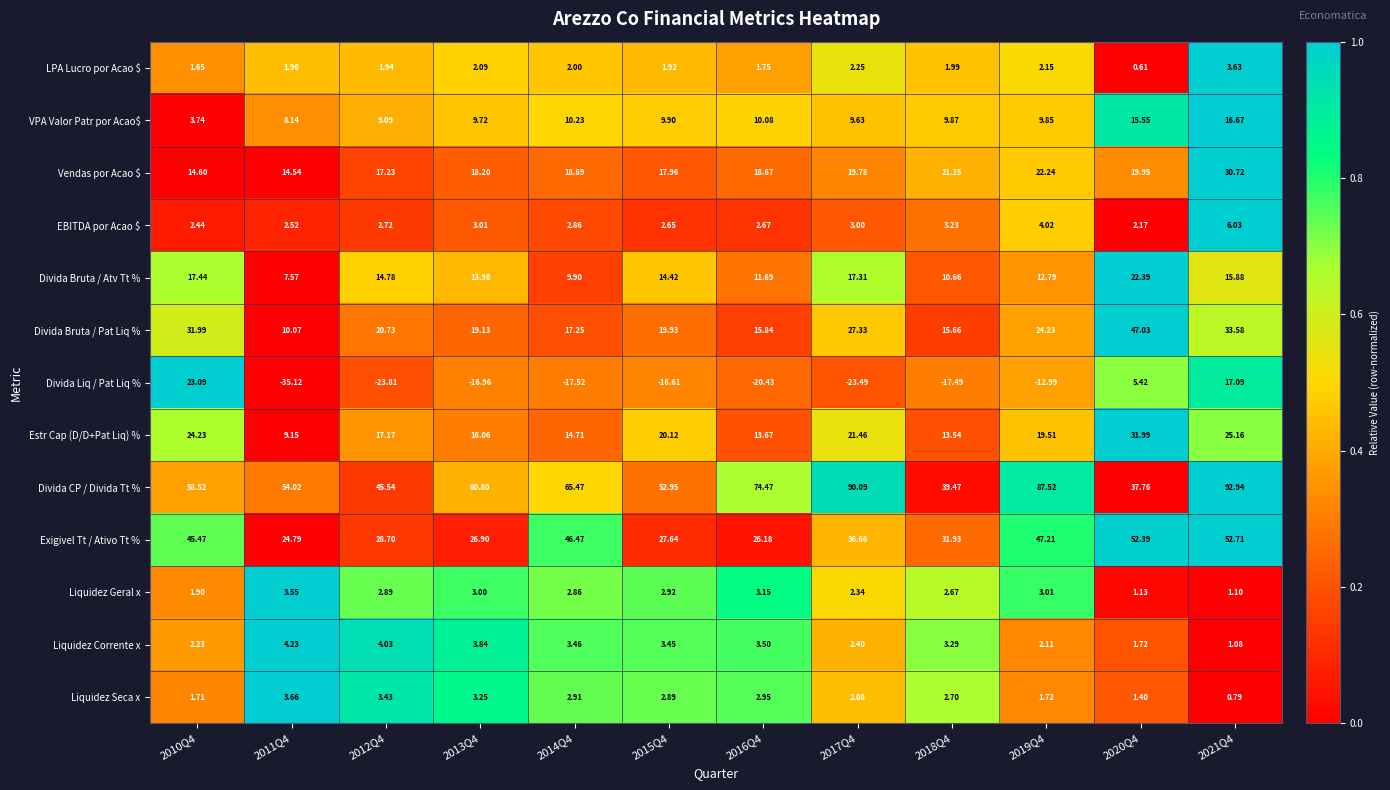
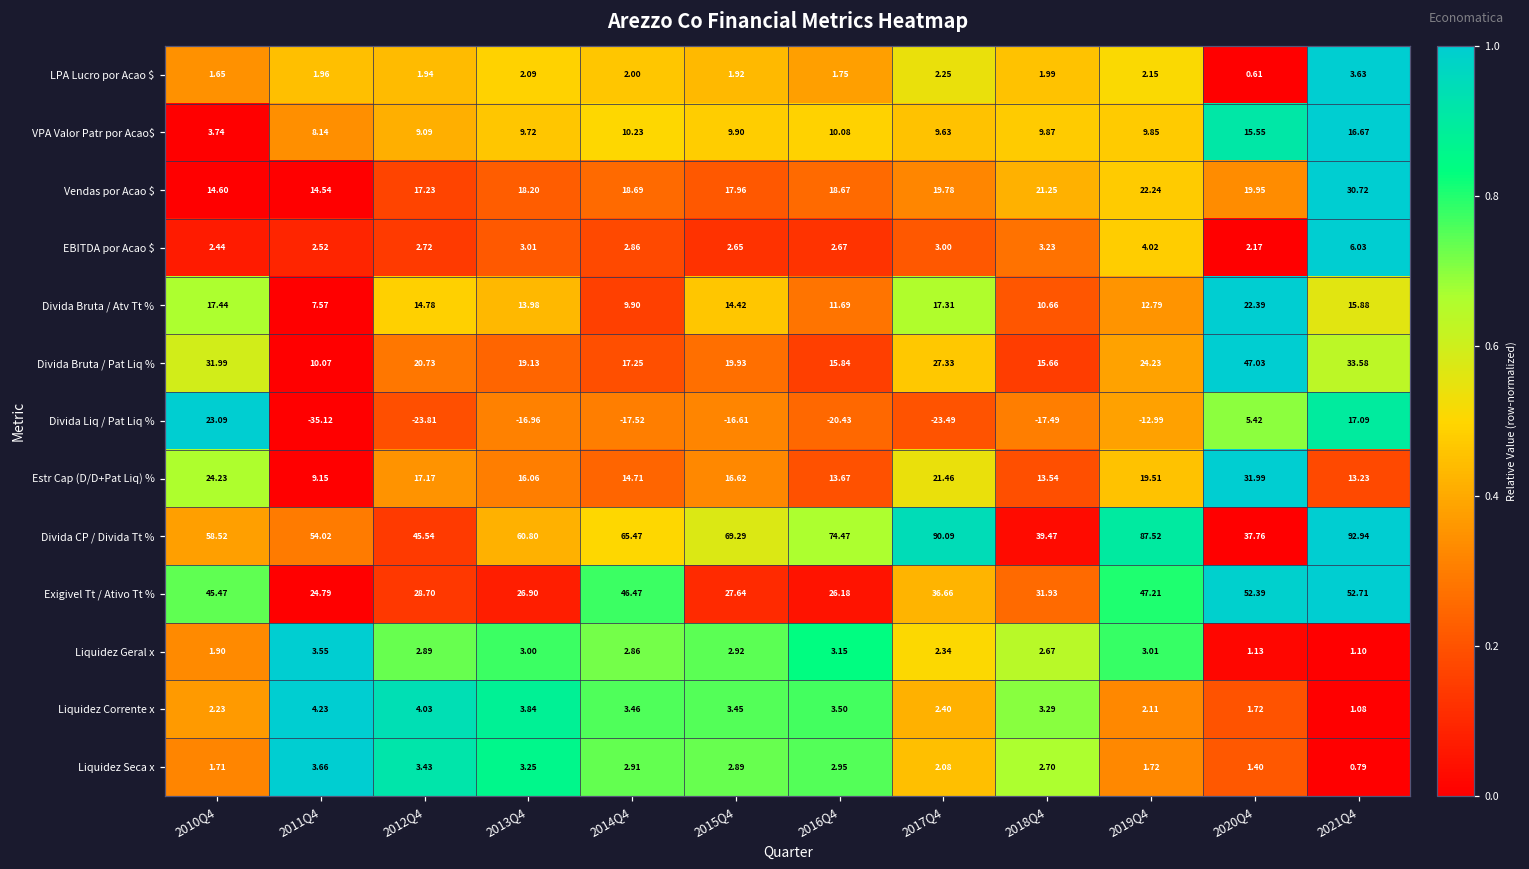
  {
    "LPA Lucro por Acao $": {
      "2010Q4": 1.65,
      "2011Q4": 1.96,
      "2012Q4": 1.94,
      "2013Q4": 2.09,
      "2014Q4": 2.00,
      "2015Q4": 1.92,
      "2016Q4": 1.75,
      "2017Q4": 2.25,
      "2018Q4": 1.99,
      "2019Q4": 2.15,
      "2020Q4": 0.61,
      "2021Q4": 3.63
    },
    "VPA Valor Patr por Acao$": {
      "2010Q4": 3.74,
      "2011Q4": 8.14,
      "2012Q4": 9.09,
      "2013Q4": 9.72,
      "2014Q4": 10.23,
      "2015Q4": 9.90,
      "2016Q4": 10.08,
      "2017Q4": 9.63,
      "2018Q4": 9.87,
      "2019Q4": 9.85,
      "2020Q4": 15.55,
      "2021Q4": 16.67
    },
    "Vendas por Acao $": {
      "2010Q4": 14.60,
      "2011Q4": 14.54,
      "2012Q4": 17.23,
      "2013Q4": 18.20,
      "2014Q4": 18.69,
      "2015Q4": 17.96,
      "2016Q4": 18.67,
      "2017Q4": 19.78,
      "2018Q4": 21.25,
      "2019Q4": 22.24,
      "2020Q4": 19.95,
      "2021Q4": 30.72
    },
    "EBITDA por Acao $": {
      "2010Q4": 2.44,
      "2011Q4": 2.52,
      "2012Q4": 2.72,
      "2013Q4": 3.01,
      "2014Q4": 2.86,
      "2015Q4": 2.65,
      "2016Q4": 2.67,
      "2017Q4": 3.00,
      "2018Q4": 3.23,
      "2019Q4": 4.02,
      "2020Q4": 2.17,
      "2021Q4": 6.03
    },
    "Divida Bruta / Atv Tt %": {
      "2010Q4": 17.44,
      "2011Q4": 7.57,
      "2012Q4": 14.78,
      "2013Q4": 13.98,
      "2014Q4": 9.90,
      "2015Q4": 14.42,
      "2016Q4": 11.69,
      "2017Q4": 17.31,
      "2018Q4": 10.66,
      "2019Q4": 12.79,
      "2020Q4": 22.39,
      "2021Q4": 15.88
    },
    "Divida Bruta / Pat Liq %": {
      "2010Q4": 31.99,
      "2011Q4": 10.07,
      "2012Q4": 20.73,
      "2013Q4": 19.13,
      "2014Q4": 17.25,
      "2015Q4": 19.93,
      "2016Q4": 15.84,
      "2017Q4": 27.33,
      "2018Q4": 15.66,
      "2019Q4": 24.23,
      "2020Q4": 47.03,
      "2021Q4": 33.58
    },
    "Divida Liq / Pat Liq %": {
      "2010Q4": 23.09,
      "2011Q4": -35.12,
      "2012Q4": -23.81,
      "2013Q4": -16.96,
      "2014Q4": -17.52,
      "2015Q4": -16.61,
      "2016Q4": -20.43,
      "2017Q4": -23.49,
      "2018Q4": -17.49,
      "2019Q4": -12.99,
      "2020Q4": 5.42,
      "2021Q4": 17.09
    },
    "Estr Cap (D/D+Pat Liq) %": {
      "2010Q4": 24.23,
      "2011Q4": 9.15,
      "2012Q4": 17.17,
      "2013Q4": 16.06,
      "2014Q4": 14.71,
-     "2015Q4": 20.12,
+     "2015Q4": 16.62,
      "2016Q4": 13.67,
      "2017Q4": 21.46,
      "2018Q4": 13.54,
      "2019Q4": 19.51,
      "2020Q4": 31.99,
-     "2021Q4": 25.16
+     "2021Q4": 13.23
    },
    "Divida CP / Divida Tt %": {
      "2010Q4": 58.52,
      "2011Q4": 54.02,
      "2012Q4": 45.54,
      "2013Q4": 60.80,
      "2014Q4": 65.47,
-     "2015Q4": 52.95,
+     "2015Q4": 69.29,
      "2016Q4": 74.47,
      "2017Q4": 90.09,
      "2018Q4": 39.47,
      "2019Q4": 87.52,
      "2020Q4": 37.76,
      "2021Q4": 92.94
    },
    "Exigivel Tt / Ativo Tt %": {
      "2010Q4": 45.47,
      "2011Q4": 24.79,
      "2012Q4": 28.70,
      "2013Q4": 26.90,
      "2014Q4": 46.47,
      "2015Q4": 27.64,
      "2016Q4": 26.18,
      "2017Q4": 36.66,
      "2018Q4": 31.93,
      "2019Q4": 47.21,
      "2020Q4": 52.39,
      "2021Q4": 52.71
    },
    "Liquidez Geral x": {
      "2010Q4": 1.90,
      "2011Q4": 3.55,
      "2012Q4": 2.89,
      "2013Q4": 3.00,
      "2014Q4": 2.86,
      "2015Q4": 2.92,
      "2016Q4": 3.15,
      "2017Q4": 2.34,
      "2018Q4": 2.67,
      "2019Q4": 3.01,
      "2020Q4": 1.13,
      "2021Q4": 1.10
    },
    "Liquidez Corrente x": {
      "2010Q4": 2.23,
      "2011Q4": 4.23,
      "2012Q4": 4.03,
      "2013Q4": 3.84,
      "2014Q4": 3.46,
      "2015Q4": 3.45,
      "2016Q4": 3.50,
      "2017Q4": 2.40,
      "2018Q4": 3.29,
      "2019Q4": 2.11,
      "2020Q4": 1.72,
      "2021Q4": 1.08
    },
    "Liquidez Seca x": {
      "2010Q4": 1.71,
      "2011Q4": 3.66,
      "2012Q4": 3.43,
      "2013Q4": 3.25,
      "2014Q4": 2.91,
      "2015Q4": 2.89,
      "2016Q4": 2.95,
      "2017Q4": 2.08,
      "2018Q4": 2.70,
      "2019Q4": 1.72,
      "2020Q4": 1.40,
      "2021Q4": 0.79
    }
  }
